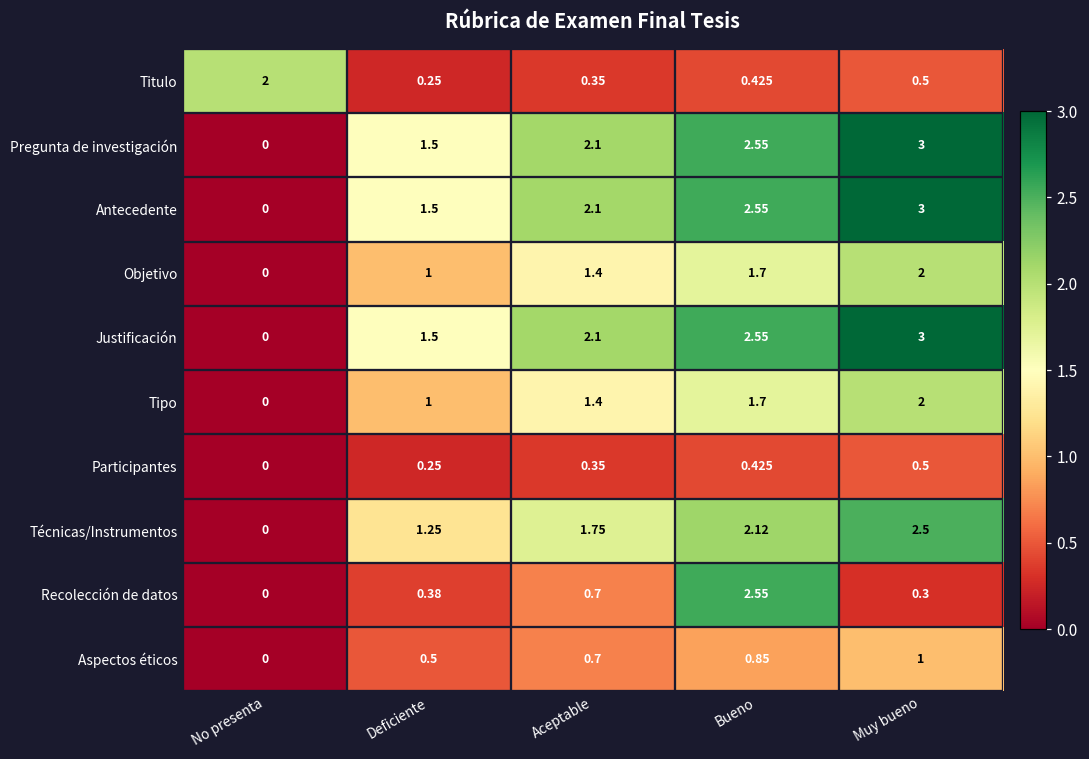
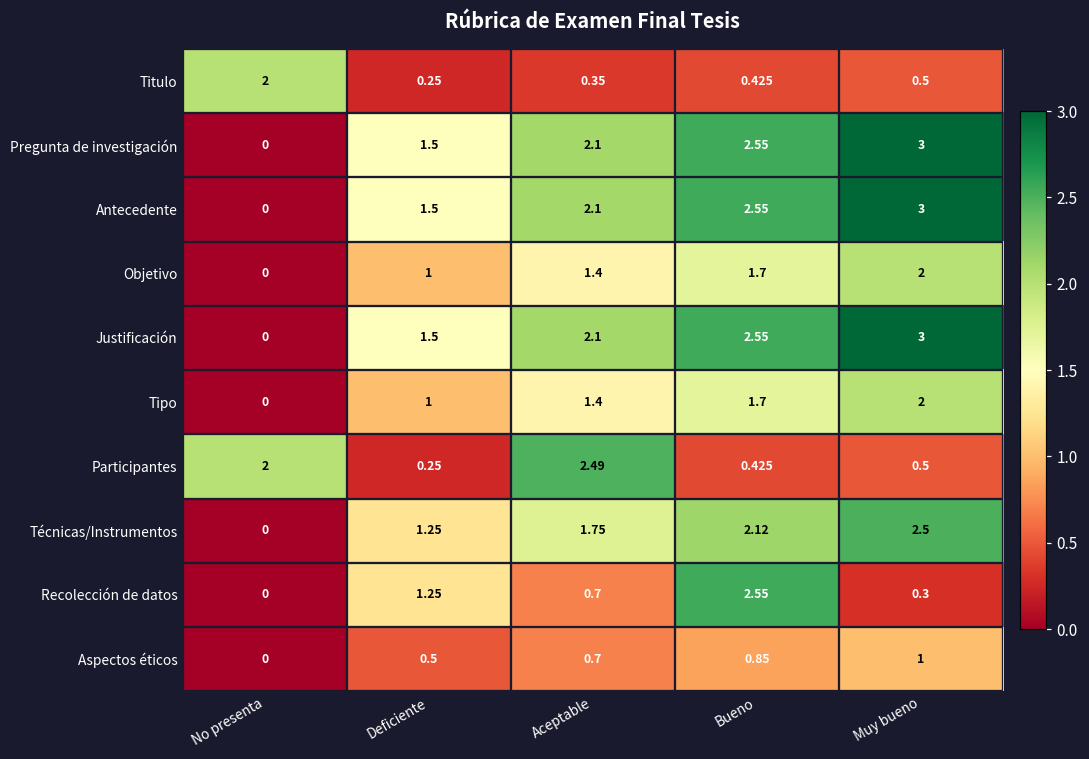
  {
    "Titulo": {
      "No presenta": 2,
      "Deficiente": 0.25,
      "Aceptable": 0.35,
      "Bueno": 0.425,
      "Muy bueno": 0.5
    },
    "Pregunta de investigación": {
      "No presenta": 0,
      "Deficiente": 1.5,
      "Aceptable": 2.1,
      "Bueno": 2.55,
      "Muy bueno": 3
    },
    "Antecedente": {
      "No presenta": 0,
      "Deficiente": 1.5,
      "Aceptable": 2.1,
      "Bueno": 2.55,
      "Muy bueno": 3
    },
    "Objetivo": {
      "No presenta": 0,
      "Deficiente": 1,
      "Aceptable": 1.4,
      "Bueno": 1.7,
      "Muy bueno": 2
    },
    "Justificación": {
      "No presenta": 0,
      "Deficiente": 1.5,
      "Aceptable": 2.1,
      "Bueno": 2.55,
      "Muy bueno": 3
    },
    "Tipo": {
      "No presenta": 0,
      "Deficiente": 1,
      "Aceptable": 1.4,
      "Bueno": 1.7,
      "Muy bueno": 2
    },
    "Participantes": {
-     "No presenta": 0,
+     "No presenta": 2,
      "Deficiente": 0.25,
-     "Aceptable": 0.35,
+     "Aceptable": 2.49,
      "Bueno": 0.425,
      "Muy bueno": 0.5
    },
    "Técnicas/Instrumentos": {
      "No presenta": 0,
      "Deficiente": 1.25,
      "Aceptable": 1.75,
      "Bueno": 2.12,
      "Muy bueno": 2.5
    },
    "Recolección de datos": {
      "No presenta": 0,
-     "Deficiente": 0.38,
+     "Deficiente": 1.25,
      "Aceptable": 0.7,
      "Bueno": 2.55,
      "Muy bueno": 0.3
    },
    "Aspectos éticos": {
      "No presenta": 0,
      "Deficiente": 0.5,
      "Aceptable": 0.7,
      "Bueno": 0.85,
      "Muy bueno": 1
    }
  }
